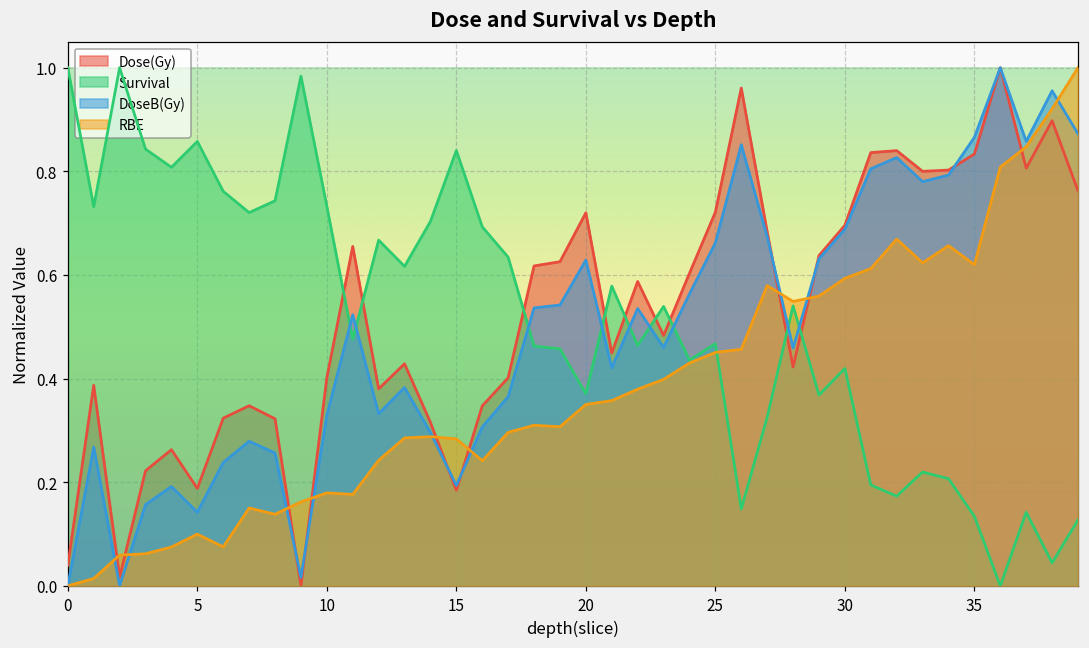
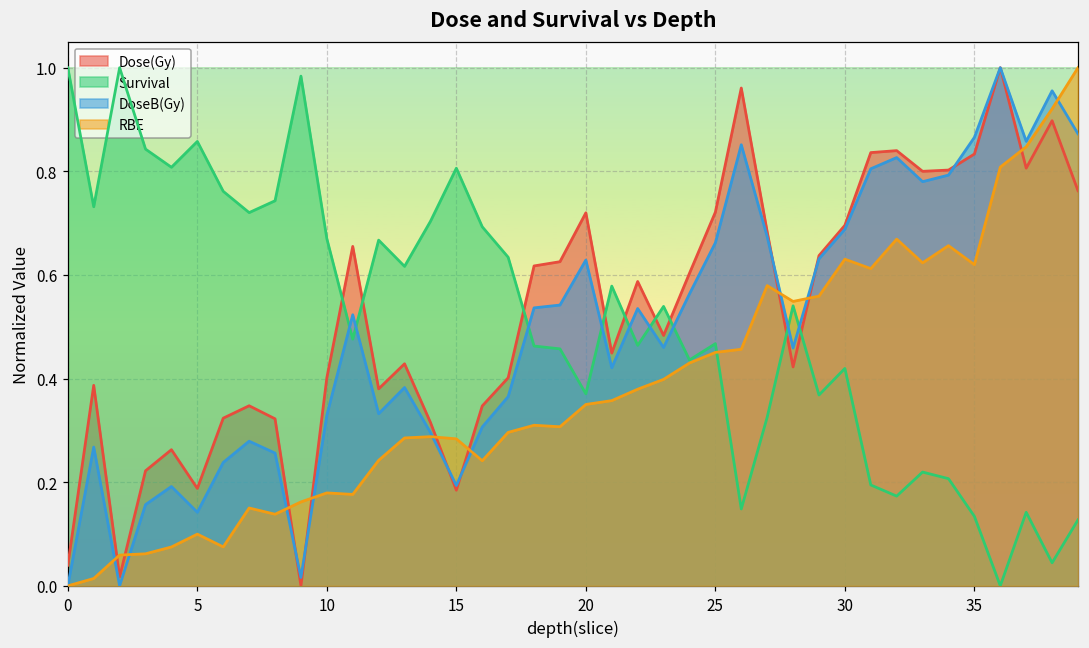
  {
    "Dose(Gy)": {
      "0": 0.04,
      "5": 0.19,
      "10": 0.40,
      "15": 0.18,
      "20": 0.72,
      "25": 0.72,
      "30": 0.70,
      "35": 0.83
    },
    "Survival": {
      "0": 1.00,
      "5": 0.86,
-     "10": 0.73,
-     "15": 0.84,
+     "10": 0.67,
+     "15": 0.81,
      "20": 0.37,
      "25": 0.47,
      "30": 0.42,
      "35": 0.13
    },
    "DoseB(Gy)": {
      "5": 0.14,
      "10": 0.33,
      "15": 0.19,
      "20": 0.63,
      "25": 0.66,
      "30": 0.69,
      "35": 0.87
    },
    "RBE": {
      "5": 0.10,
      "10": 0.18,
      "15": 0.28,
      "20": 0.35,
      "25": 0.45,
-     "30": 0.59,
+     "30": 0.63,
      "35": 0.62
    }
  }
